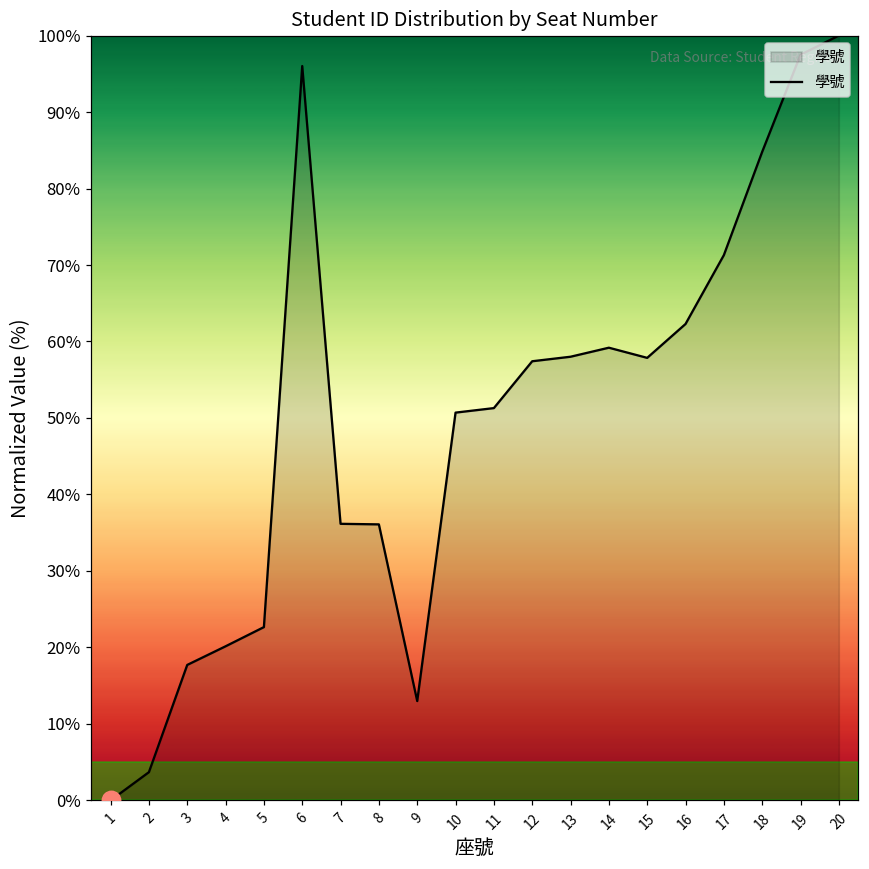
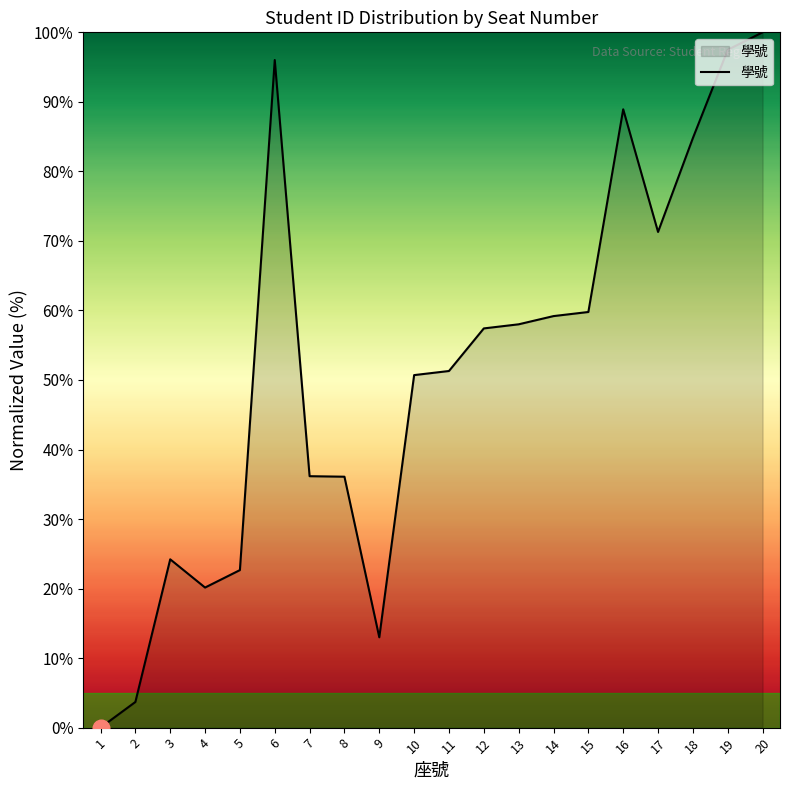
  {
    "學號": {
-     "3": "18%",
+     "3": "24%",
      "4": "20%",
      "5": "23%",
      "6": "96%",
      "7": "36%",
      "8": "36%",
      "9": "13%",
      "10": "51%",
      "11": "51%",
      "12": "57%",
      "13": "58%",
      "14": "59%",
-     "15": "58%",
-     "16": "62%",
+     "15": "60%",
+     "16": "89%",
      "17": "71%",
      "18": "85%",
      "20": "100%"
    }
  }
